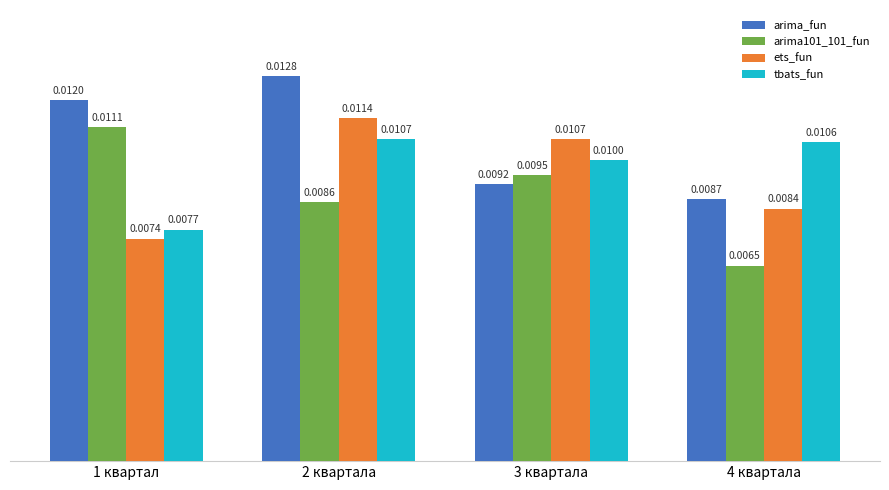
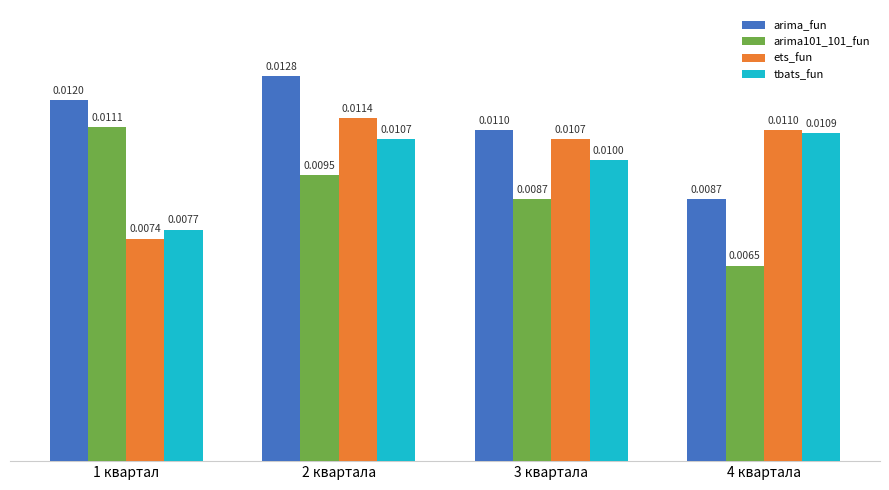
  {
    "arima_fun": {
      "1 квартал": 0.0120,
      "2 квартала": 0.0128,
-     "3 квартала": 0.0092,
+     "3 квартала": 0.0110,
      "4 квартала": 0.0087
    },
    "arima101_101_fun": {
      "1 квартал": 0.0111,
-     "2 квартала": 0.0086,
-     "3 квартала": 0.0095,
+     "2 квартала": 0.0095,
+     "3 квартала": 0.0087,
      "4 квартала": 0.0065
    },
    "ets_fun": {
      "1 квартал": 0.0074,
      "2 квартала": 0.0114,
      "3 квартала": 0.0107,
-     "4 квартала": 0.0084
+     "4 квартала": 0.0110
    },
    "tbats_fun": {
      "1 квартал": 0.0077,
      "2 квартала": 0.0107,
      "3 квартала": 0.0100,
-     "4 квартала": 0.0106
+     "4 квартала": 0.0109
    }
  }
